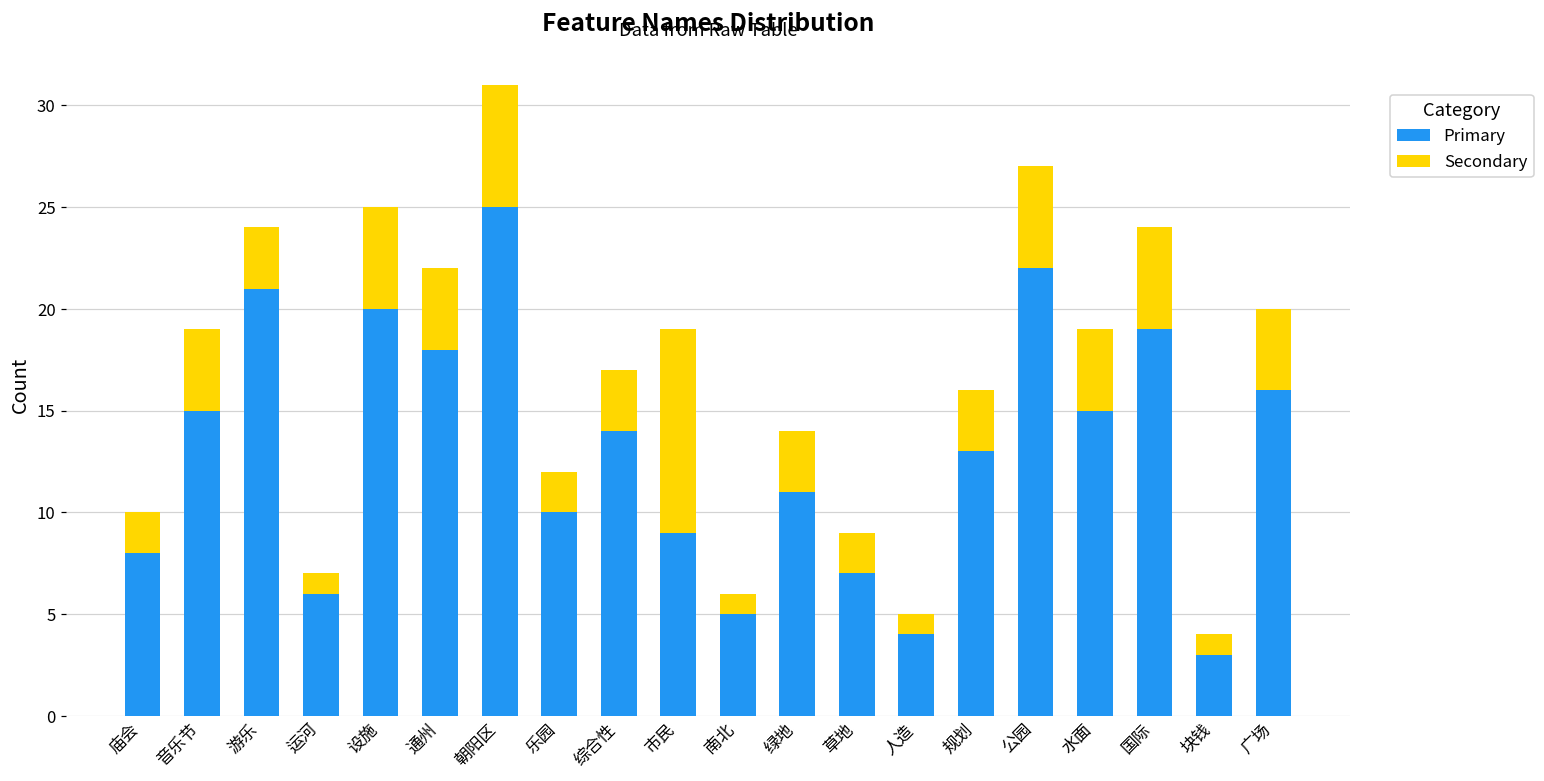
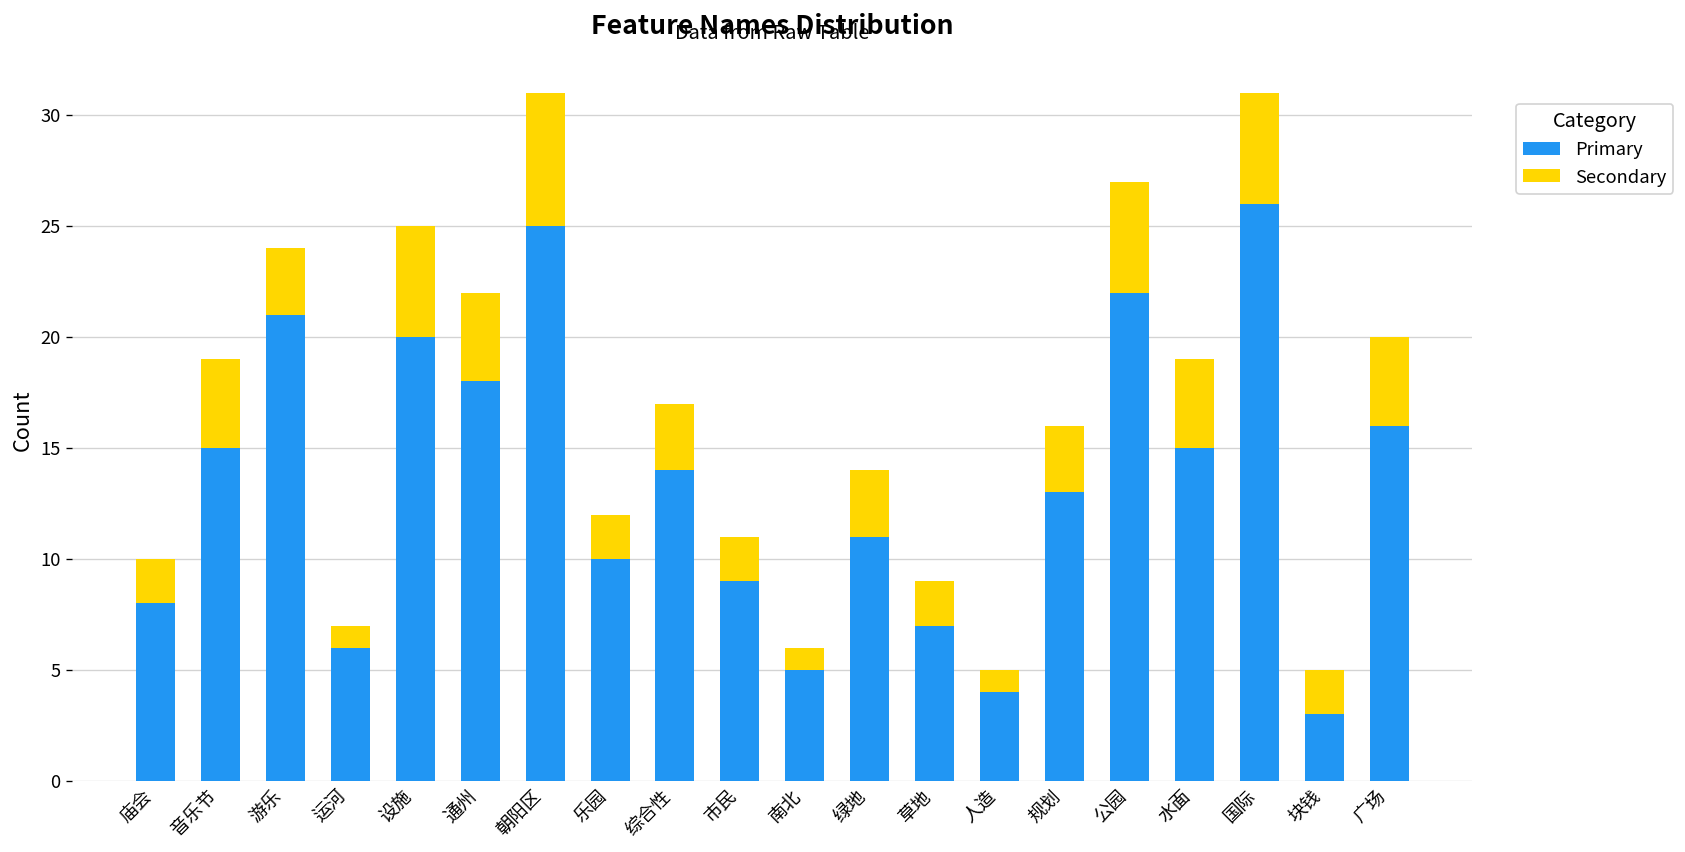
  {
    "Primary": {
      "庙会": 8,
      "音乐节": 15,
      "游乐": 21,
      "运河": 6,
      "设施": 20,
      "通州": 18,
      "朝阳区": 25,
      "乐园": 10,
      "综合性": 14,
      "市民": 9,
      "南北": 5,
      "绿地": 11,
      "草地": 7,
      "人造": 4,
      "规划": 13,
      "公园": 22,
      "水面": 15,
-     "国际": 19,
+     "国际": 26,
      "块钱": 3,
      "广场": 16
    },
    "Secondary": {
      "庙会": 2,
      "音乐节": 4,
      "游乐": 3,
      "运河": 1,
      "设施": 5,
      "通州": 4,
      "朝阳区": 6,
      "乐园": 2,
      "综合性": 3,
-     "市民": 10,
+     "市民": 2,
      "南北": 1,
      "绿地": 3,
      "草地": 2,
      "人造": 1,
      "规划": 3,
      "公园": 5,
      "水面": 4,
      "国际": 5,
-     "块钱": 1,
+     "块钱": 2,
      "广场": 4
    }
  }
